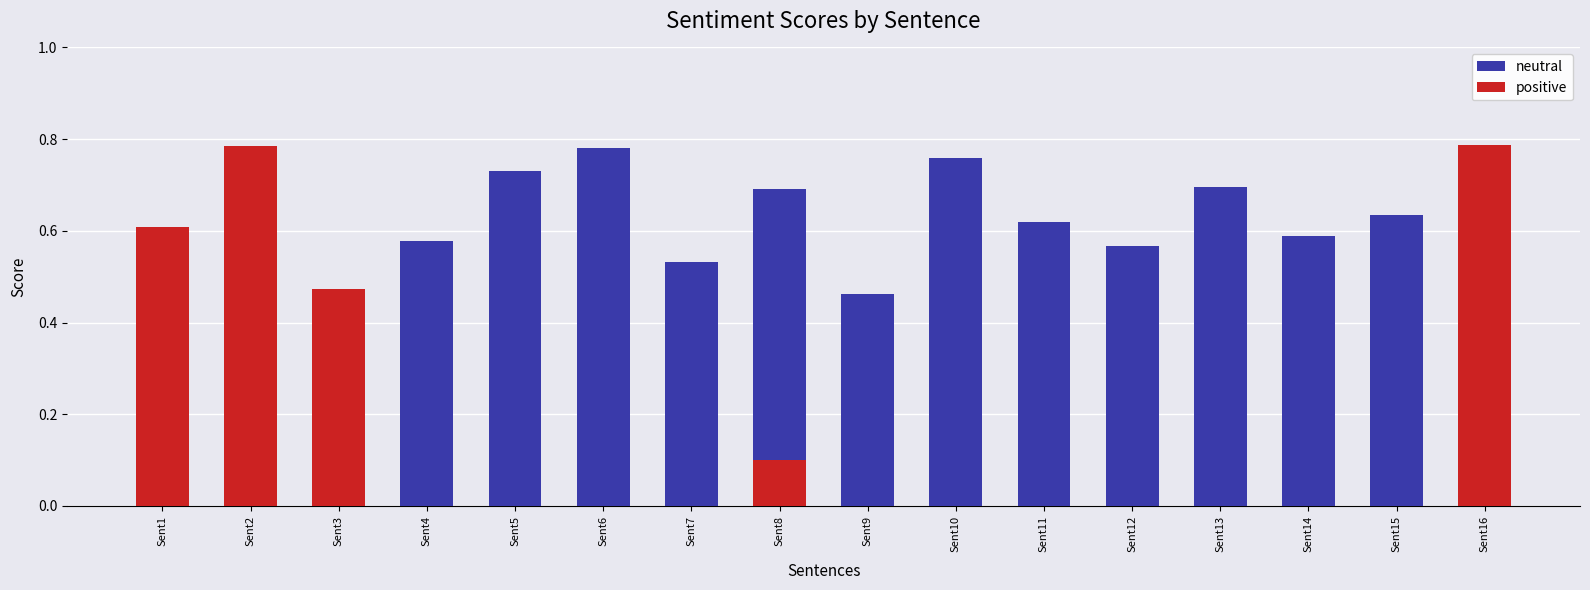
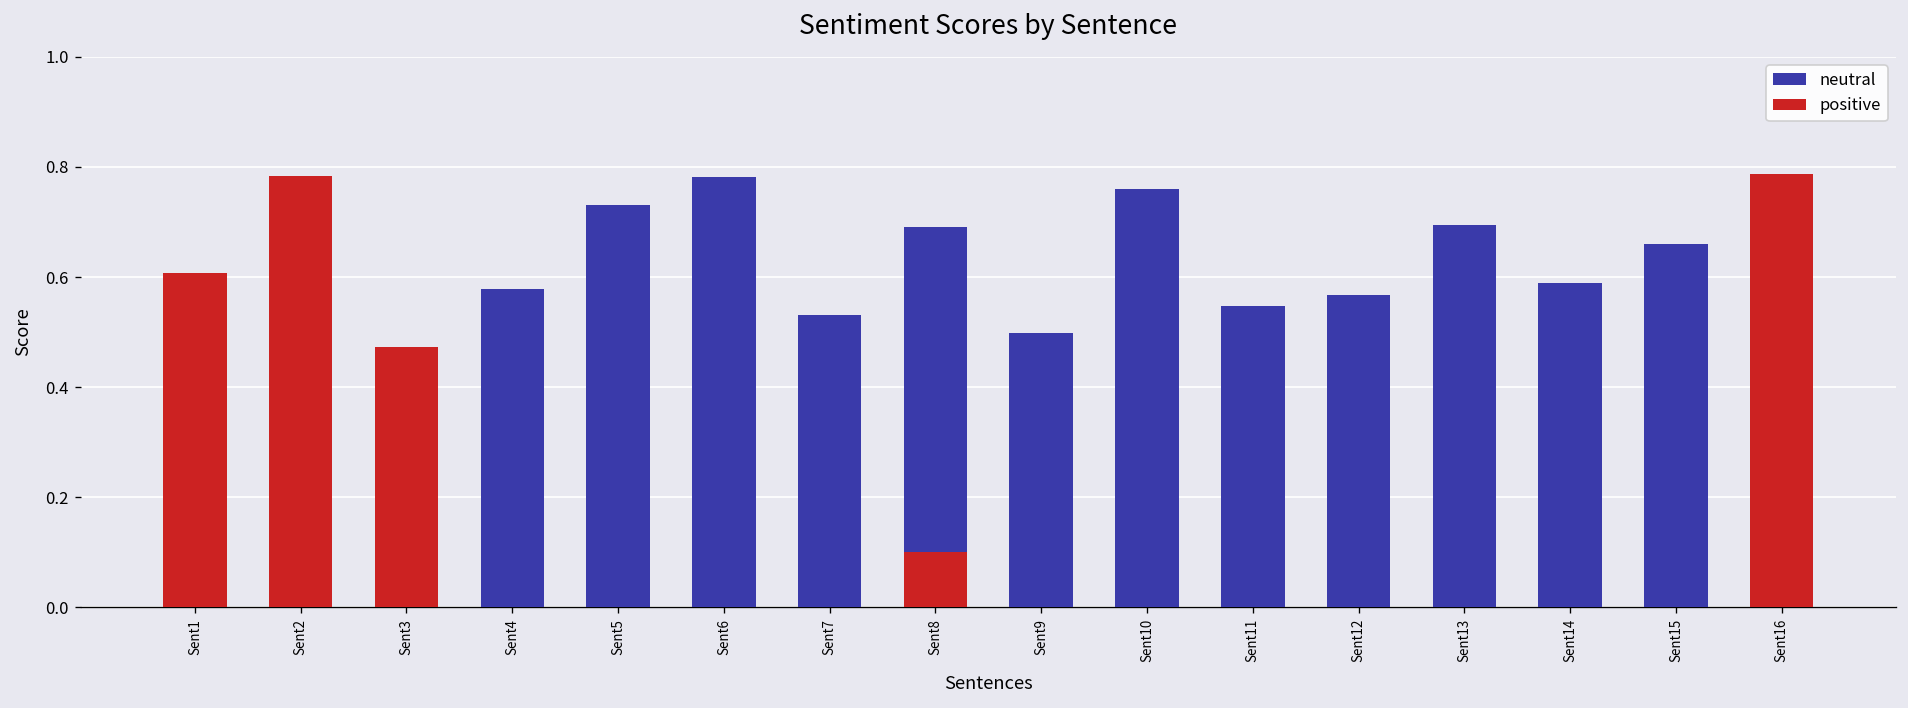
  {
    "neutral": {
      "Sent1": 0.00,
      "Sent2": 0.00,
      "Sent3": 0.00,
      "Sent4": 0.58,
      "Sent5": 0.73,
      "Sent6": 0.78,
      "Sent7": 0.53,
      "Sent8": 0.69,
-     "Sent9": 0.46,
+     "Sent9": 0.50,
      "Sent10": 0.76,
-     "Sent11": 0.62,
+     "Sent11": 0.55,
      "Sent12": 0.57,
      "Sent13": 0.69,
      "Sent14": 0.59,
-     "Sent15": 0.63,
+     "Sent15": 0.66,
      "Sent16": 0.00
    },
    "positive": {
      "Sent1": 0.61,
      "Sent2": 0.78,
      "Sent3": 0.47,
      "Sent4": 0.00,
      "Sent5": 0.00,
      "Sent6": 0.00,
      "Sent7": 0.00,
      "Sent9": 0.00,
      "Sent10": 0.00,
      "Sent11": 0.00,
      "Sent12": 0.00,
      "Sent13": 0.00,
      "Sent14": 0.00,
      "Sent15": 0.00,
      "Sent16": 0.79
    }
  }
